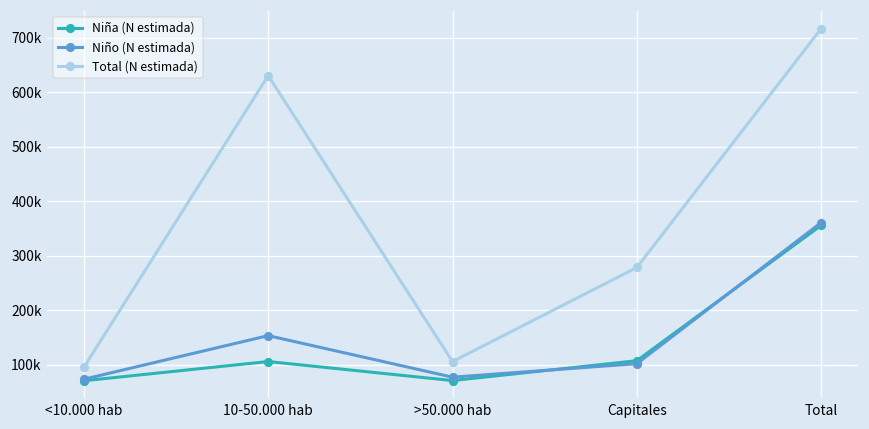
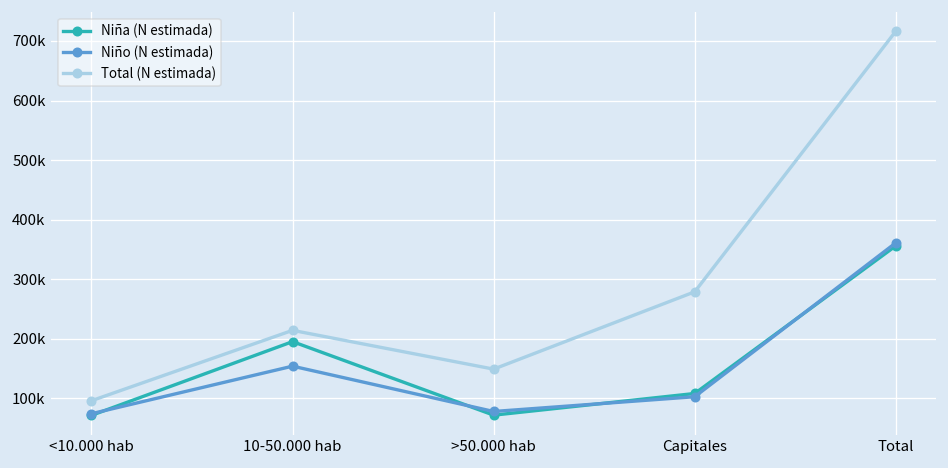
  {
    "Niña (N estimada)": {
-     "10-50.000 hab": 110000,
+     "10-50.000 hab": 190000,
      ">50.000 hab": 70000,
      "Capitales": 110000
    },
    "Niño (N estimada)": {
      "10-50.000 hab": 150000,
      ">50.000 hab": 80000,
      "Capitales": 100000
    },
    "Total (N estimada)": {
      "<10.000 hab": 100000,
-     "10-50.000 hab": 630000,
-     ">50.000 hab": 110000,
+     "10-50.000 hab": 210000,
+     ">50.000 hab": 150000,
      "Capitales": 280000,
      "Total": 720000
    }
  }
